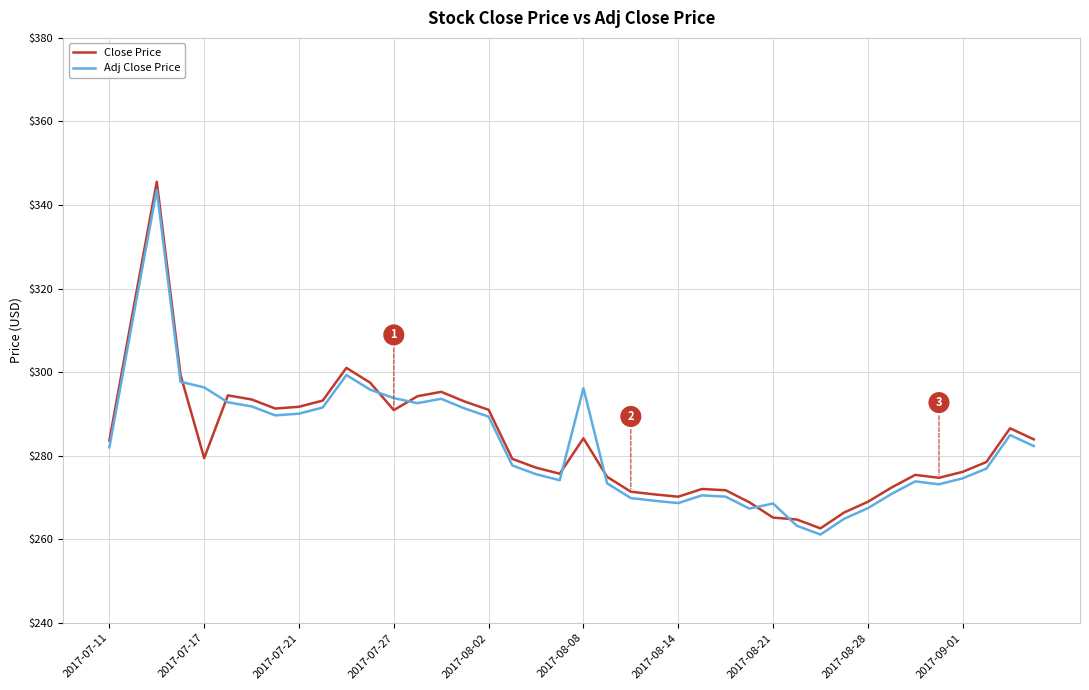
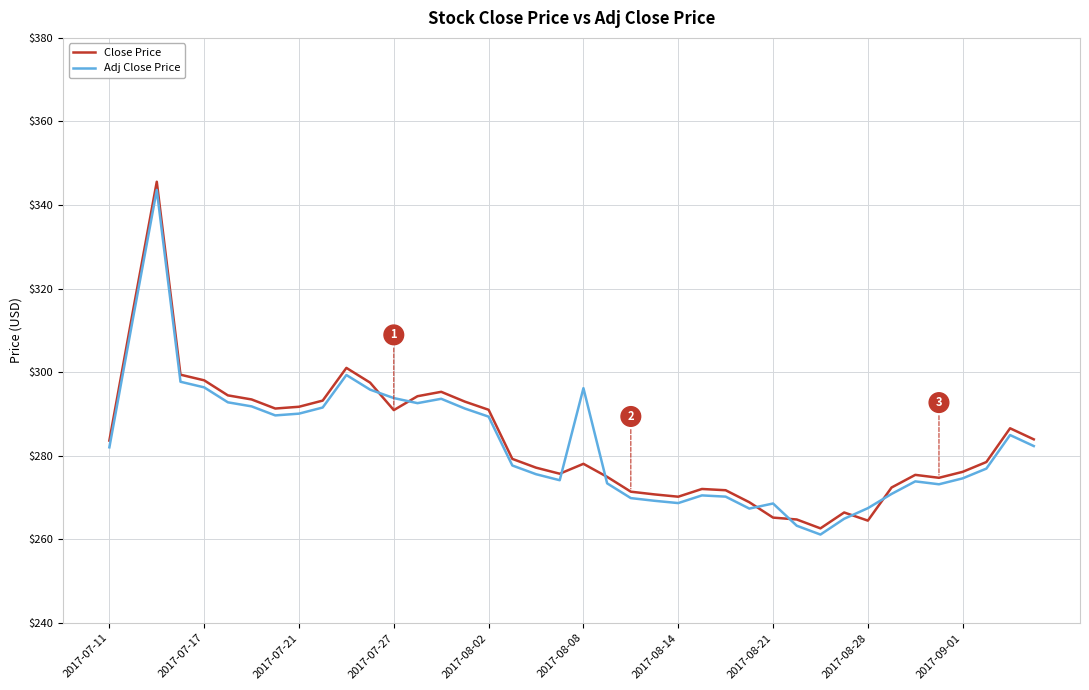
  {
    "Close Price": {
      "2017-07-11": "$284",
-     "2017-07-17": "$279",
+     "2017-07-17": "$298",
      "2017-07-21": "$292",
      "2017-07-27": "$291",
      "2017-08-02": "$291",
-     "2017-08-08": "$284",
+     "2017-08-08": "$278",
      "2017-08-14": "$270",
      "2017-08-21": "$265",
-     "2017-08-28": "$269",
+     "2017-08-28": "$264",
      "2017-09-01": "$276"
    },
    "Adj Close Price": {
      "2017-07-11": "$282",
      "2017-07-17": "$296",
      "2017-07-21": "$290",
      "2017-07-27": "$294",
      "2017-08-02": "$289",
      "2017-08-08": "$296",
      "2017-08-14": "$269",
      "2017-08-21": "$269",
      "2017-08-28": "$267",
      "2017-09-01": "$275"
    }
  }
